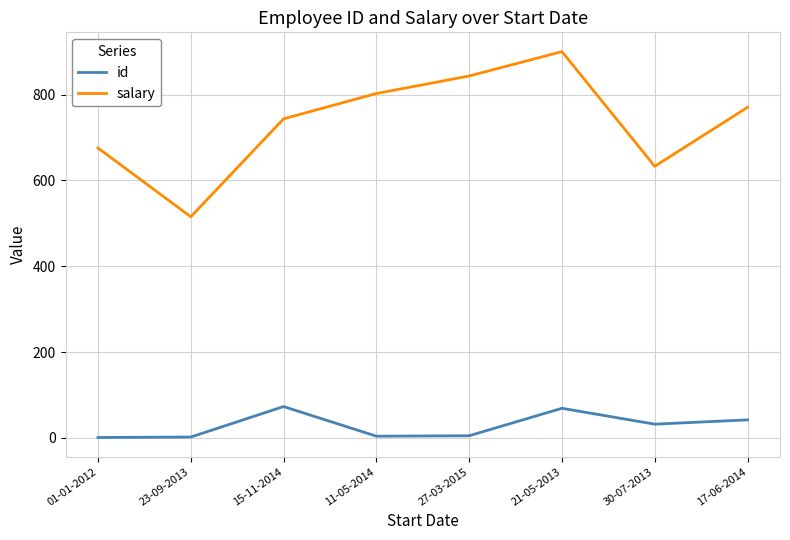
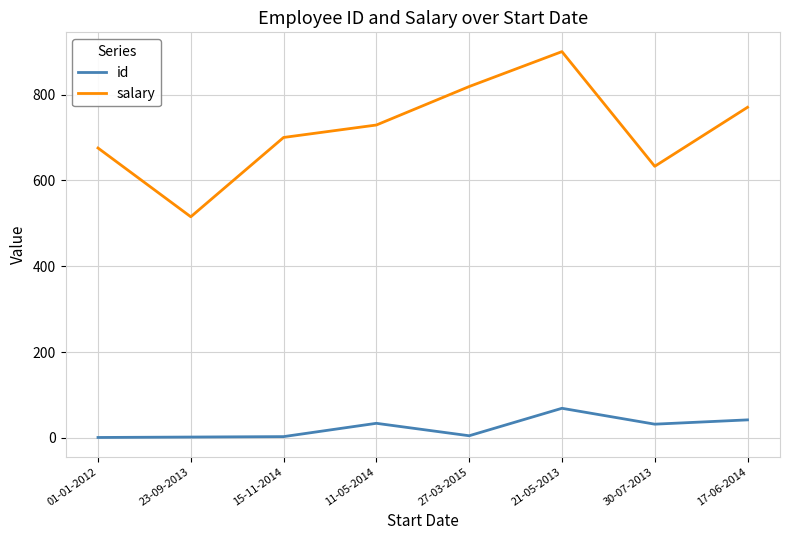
  {
    "id": {
      "01-01-2012": 0,
      "23-09-2013": 0,
-     "15-11-2014": 70,
-     "11-05-2014": 0,
+     "15-11-2014": 0,
+     "11-05-2014": 30,
      "27-03-2015": 10,
      "21-05-2013": 70,
      "30-07-2013": 30,
      "17-06-2014": 40
    },
    "salary": {
      "01-01-2012": 680,
      "23-09-2013": 520,
-     "15-11-2014": 740,
-     "11-05-2014": 800,
-     "27-03-2015": 840,
+     "15-11-2014": 700,
+     "11-05-2014": 730,
+     "27-03-2015": 820,
      "21-05-2013": 900,
      "30-07-2013": 630,
      "17-06-2014": 770
    }
  }
